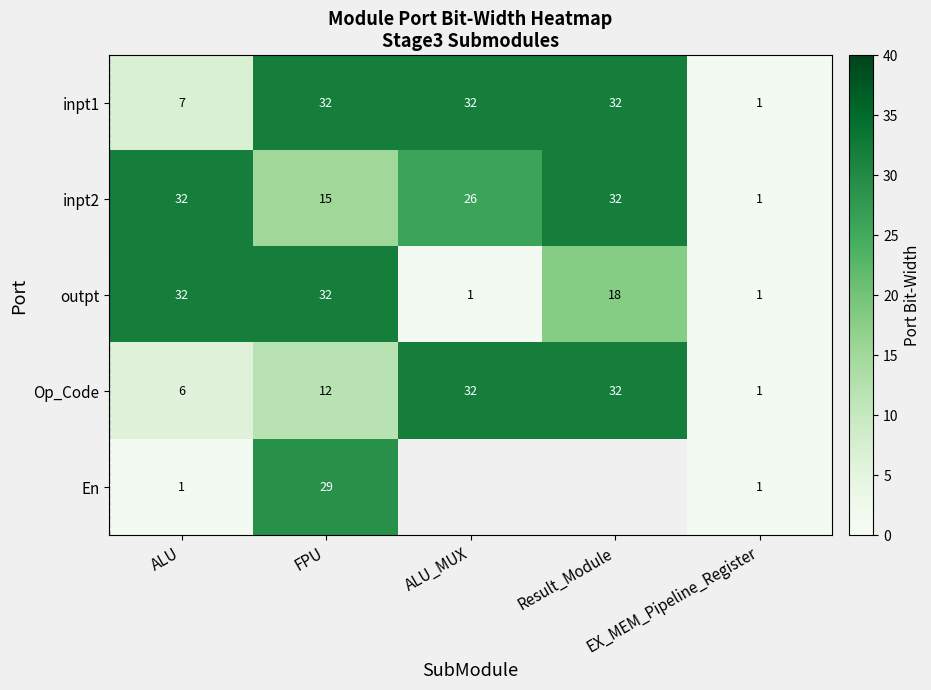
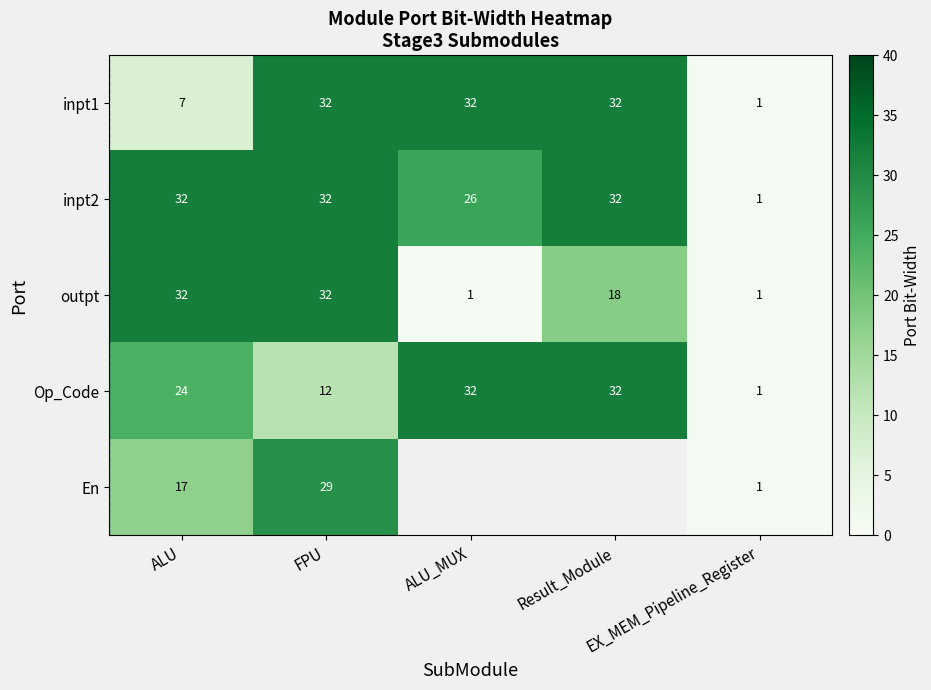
  {
    "inpt1": {
      "ALU": 7,
      "FPU": 32,
      "ALU_MUX": 32,
      "Result_Module": 32,
      "EX_MEM_Pipeline_Register": 1
    },
    "inpt2": {
      "ALU": 32,
-     "FPU": 15,
+     "FPU": 32,
      "ALU_MUX": 26,
      "Result_Module": 32,
      "EX_MEM_Pipeline_Register": 1
    },
    "outpt": {
      "ALU": 32,
      "FPU": 32,
      "ALU_MUX": 1,
      "Result_Module": 18,
      "EX_MEM_Pipeline_Register": 1
    },
    "Op_Code": {
-     "ALU": 6,
+     "ALU": 24,
      "FPU": 12,
      "ALU_MUX": 32,
      "Result_Module": 32,
      "EX_MEM_Pipeline_Register": 1
    },
    "En": {
-     "ALU": 1,
+     "ALU": 17,
      "FPU": 29,
      "EX_MEM_Pipeline_Register": 1
    }
  }
